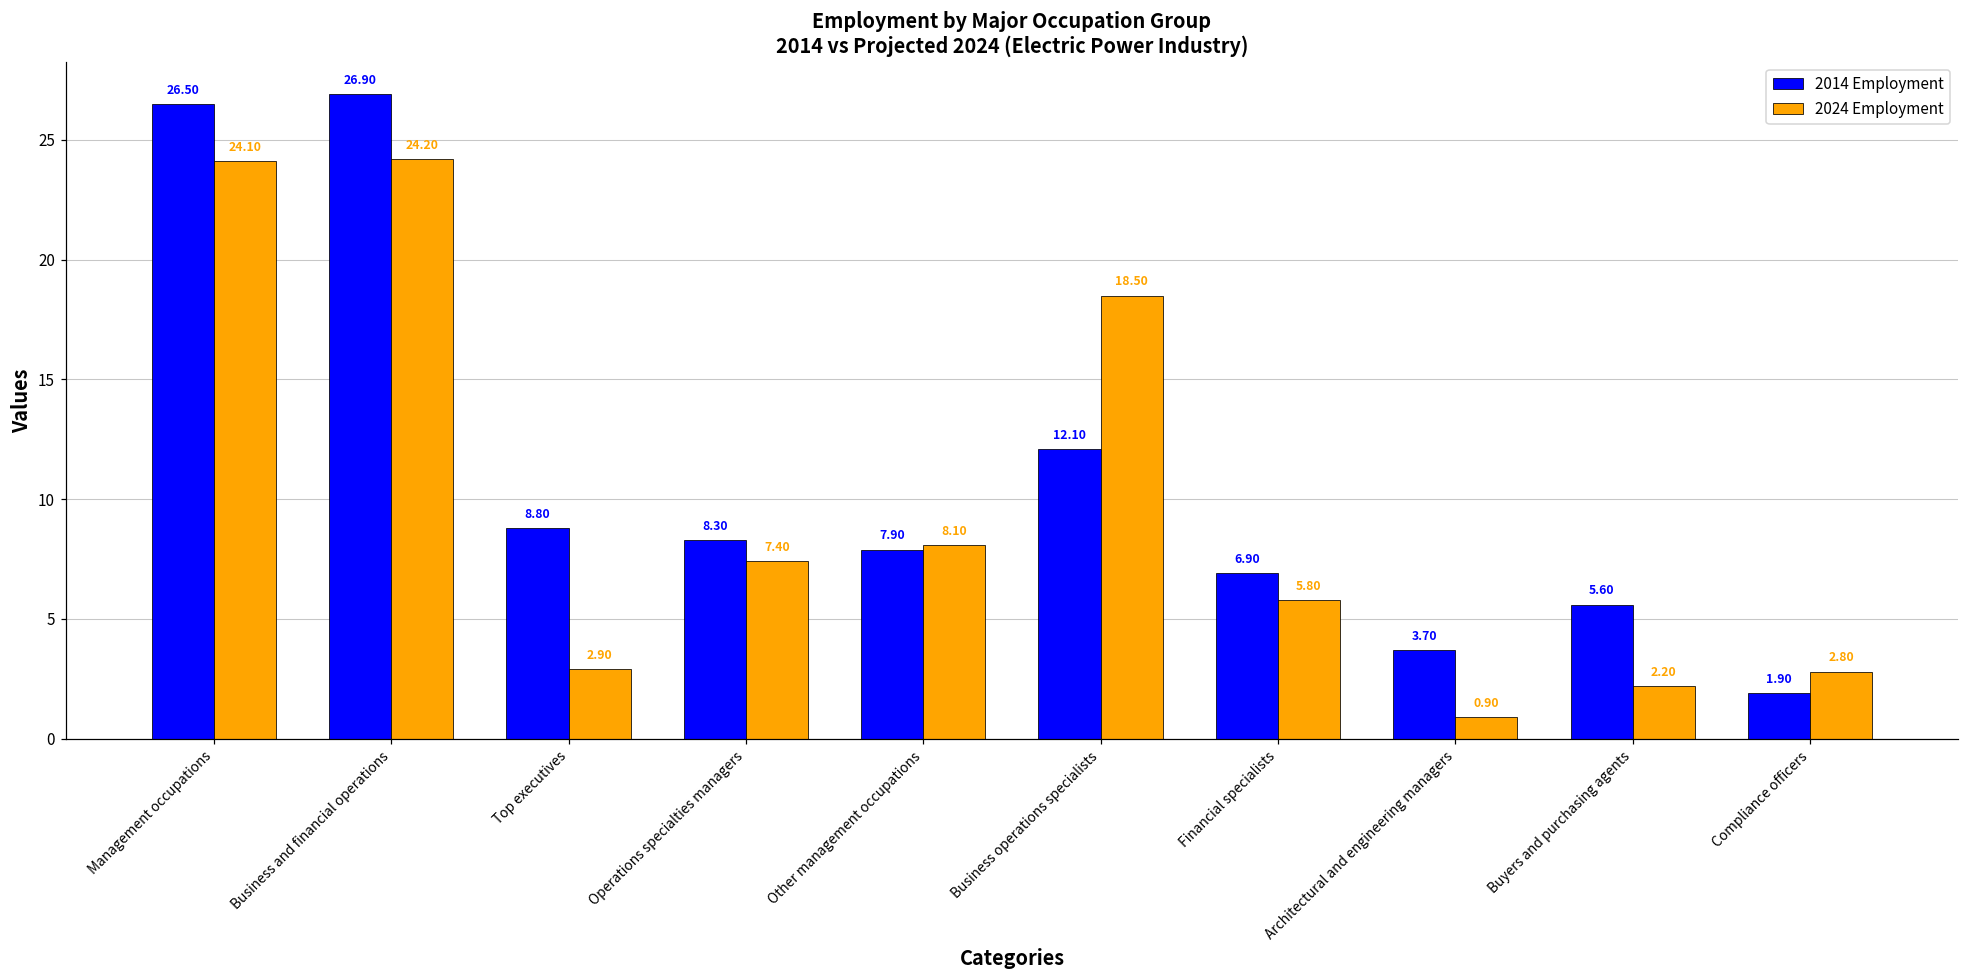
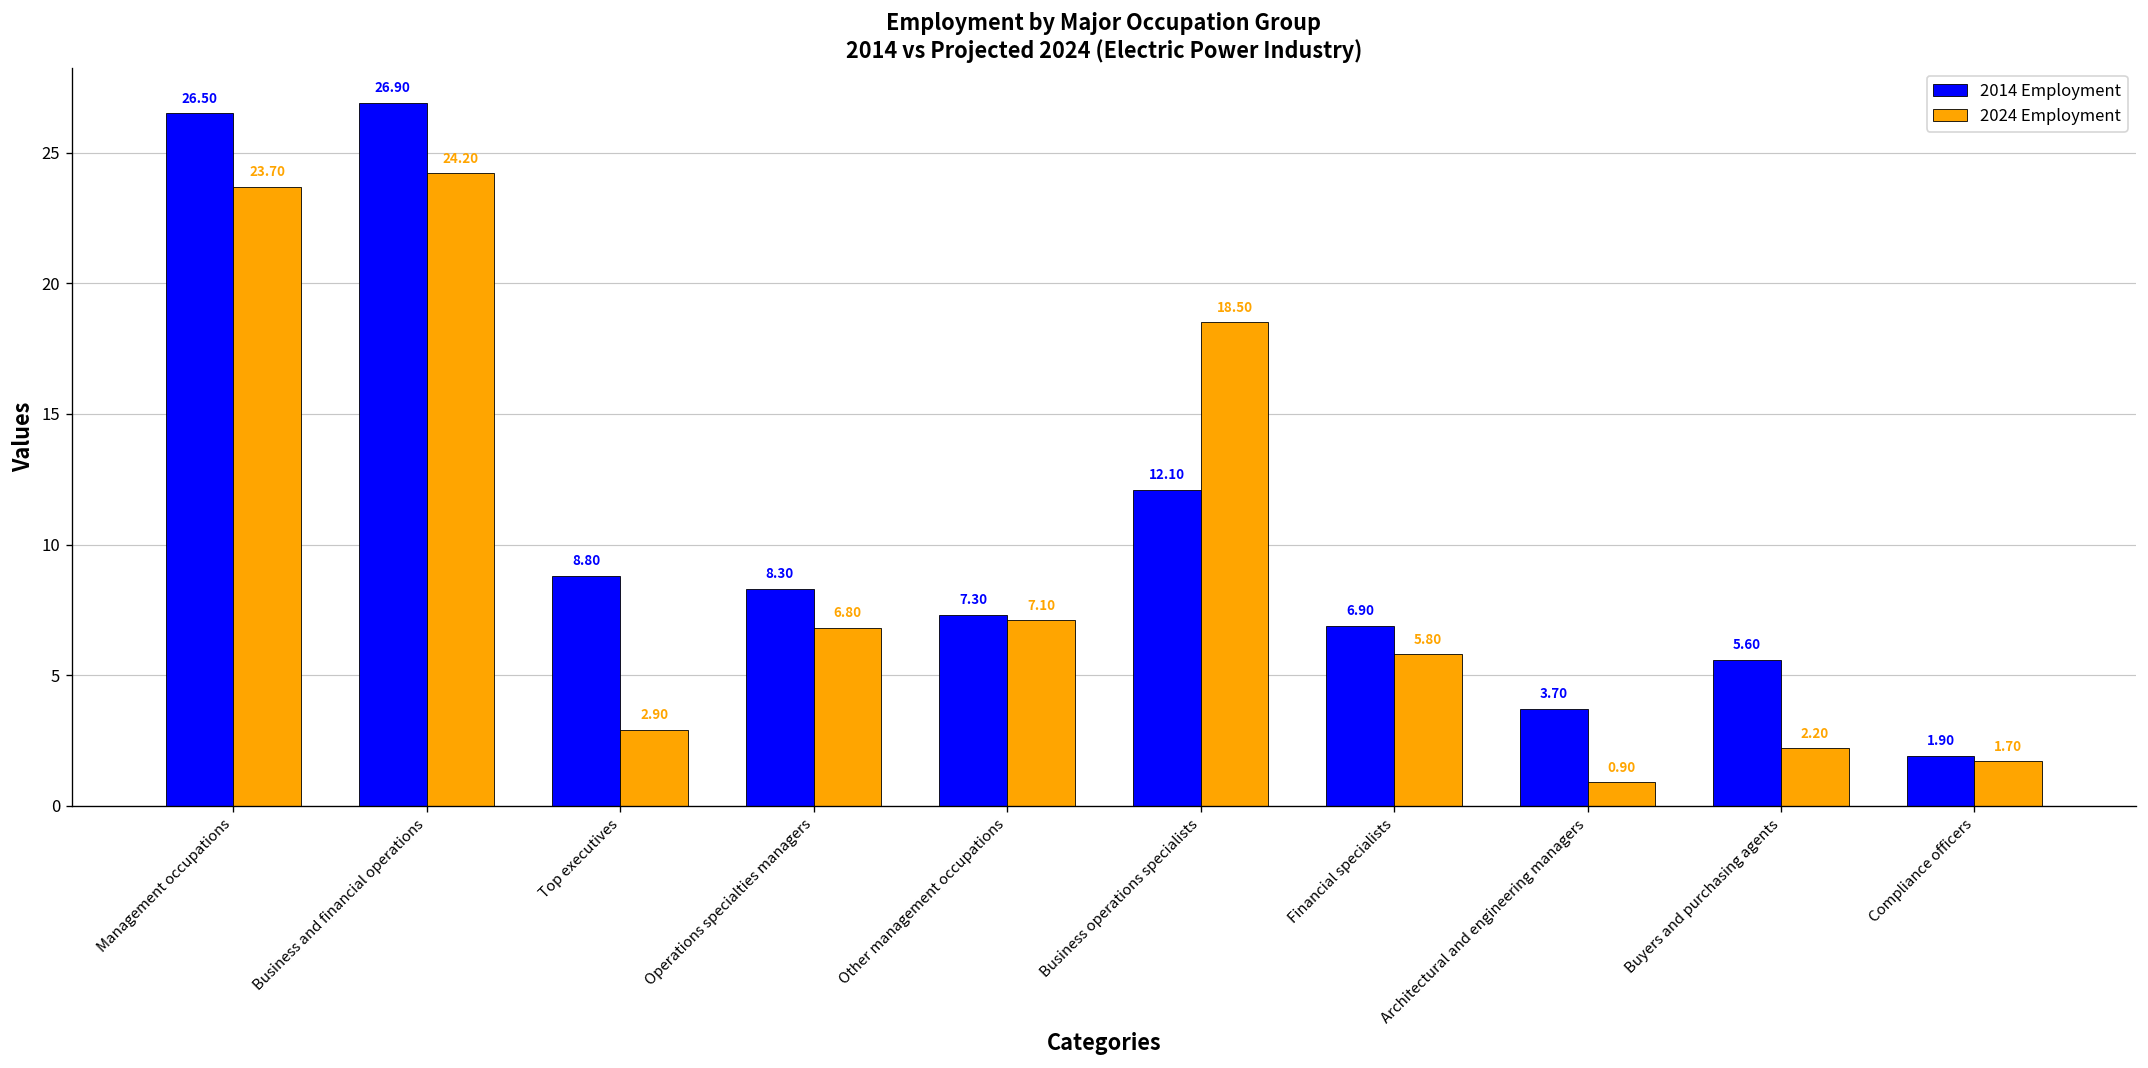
  {
    "2014 Employment": {
      "Management occupations": 26.50,
      "Business and financial operations": 26.90,
      "Top executives": 8.80,
      "Operations specialties managers": 8.30,
-     "Other management occupations": 7.90,
+     "Other management occupations": 7.30,
      "Business operations specialists": 12.10,
      "Financial specialists": 6.90,
      "Architectural and engineering managers": 3.70,
      "Buyers and purchasing agents": 5.60,
      "Compliance officers": 1.90
    },
    "2024 Employment": {
-     "Management occupations": 24.10,
+     "Management occupations": 23.70,
      "Business and financial operations": 24.20,
      "Top executives": 2.90,
-     "Operations specialties managers": 7.40,
-     "Other management occupations": 8.10,
+     "Operations specialties managers": 6.80,
+     "Other management occupations": 7.10,
      "Business operations specialists": 18.50,
      "Financial specialists": 5.80,
      "Architectural and engineering managers": 0.90,
      "Buyers and purchasing agents": 2.20,
-     "Compliance officers": 2.80
+     "Compliance officers": 1.70
    }
  }
